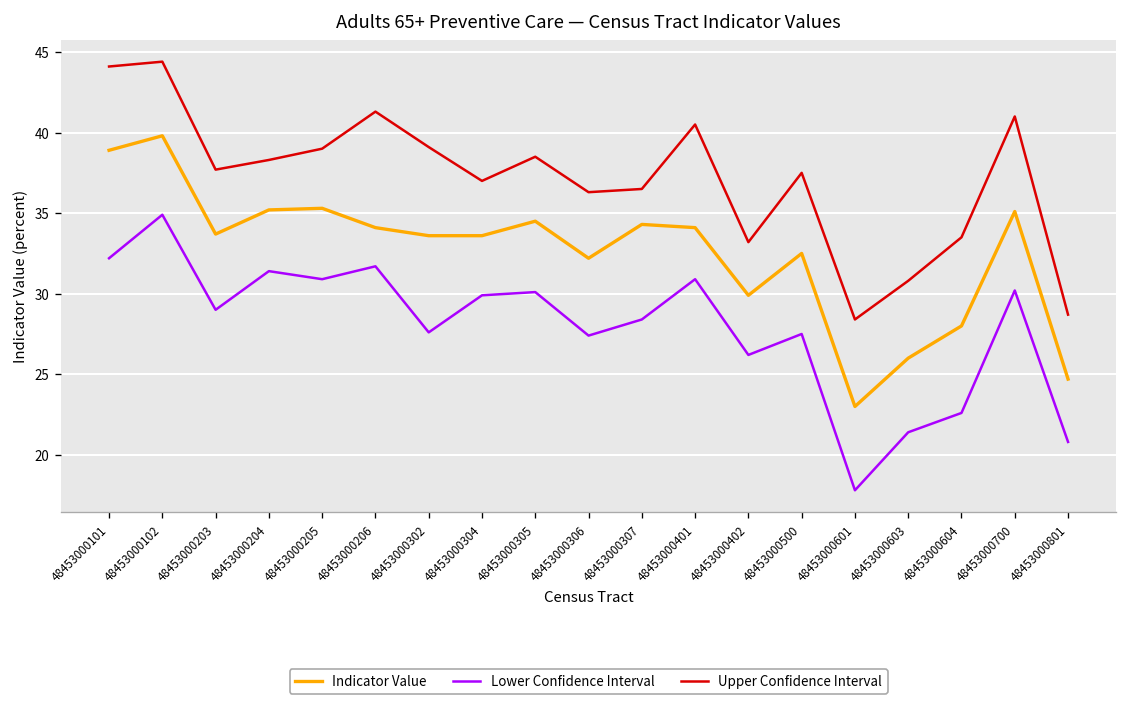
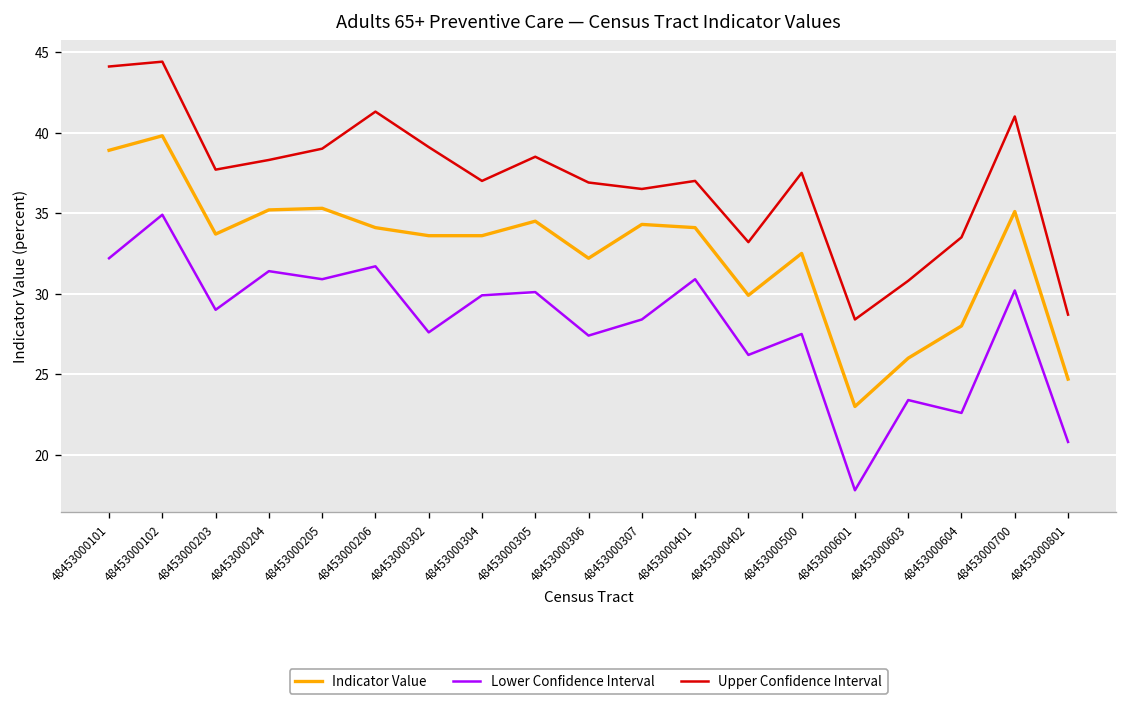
  {
    "Indicator Value": {
      "48453000101": 38.9,
      "48453000102": 39.8,
      "48453000203": 33.7,
      "48453000204": 35.2,
      "48453000205": 35.3,
      "48453000206": 34.1,
      "48453000302": 33.6,
      "48453000304": 33.6,
      "48453000305": 34.5,
      "48453000306": 32.2,
      "48453000307": 34.3,
      "48453000401": 34.1,
      "48453000402": 29.9,
      "48453000500": 32.5,
      "48453000601": 23.0,
      "48453000603": 26.0,
      "48453000604": 28.0,
      "48453000700": 35.1,
      "48453000801": 24.7
    },
    "Lower Confidence Interval": {
      "48453000101": 32.2,
      "48453000102": 34.9,
      "48453000203": 29.0,
      "48453000204": 31.4,
      "48453000205": 30.9,
      "48453000206": 31.7,
      "48453000302": 27.6,
      "48453000304": 29.9,
      "48453000305": 30.1,
      "48453000306": 27.4,
      "48453000307": 28.4,
      "48453000401": 30.9,
      "48453000402": 26.2,
      "48453000500": 27.5,
      "48453000601": 17.8,
-     "48453000603": 21.4,
+     "48453000603": 23.4,
      "48453000604": 22.6,
      "48453000700": 30.2,
      "48453000801": 20.8
    },
    "Upper Confidence Interval": {
      "48453000101": 44.1,
      "48453000102": 44.4,
      "48453000203": 37.7,
      "48453000204": 38.3,
      "48453000205": 39.0,
      "48453000206": 41.3,
      "48453000302": 39.1,
      "48453000304": 37.0,
      "48453000305": 38.5,
-     "48453000306": 36.3,
+     "48453000306": 36.9,
      "48453000307": 36.5,
-     "48453000401": 40.5,
+     "48453000401": 37.0,
      "48453000402": 33.2,
      "48453000500": 37.5,
      "48453000601": 28.4,
      "48453000603": 30.8,
      "48453000604": 33.5,
      "48453000700": 41.0,
      "48453000801": 28.7
    }
  }
